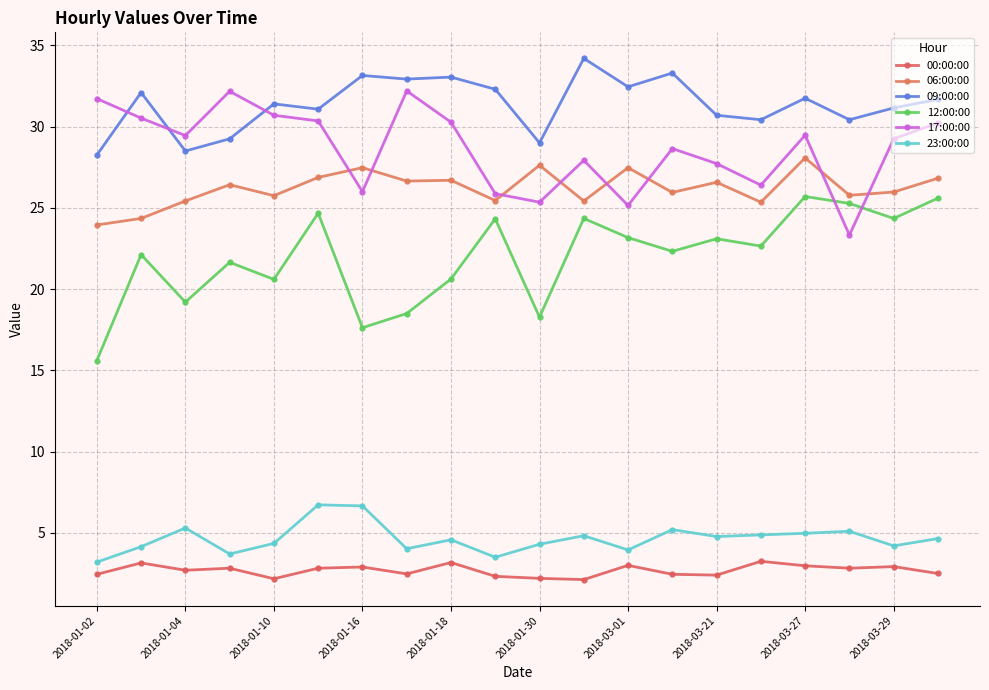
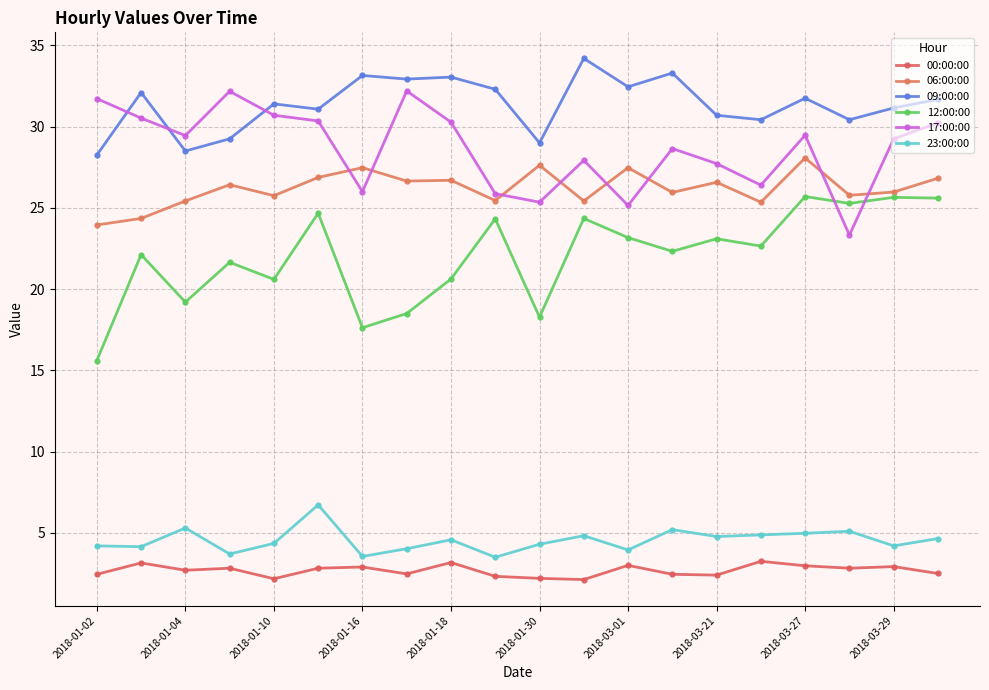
  {
    "09:00:00": {
      "2018-01-02": 28.3,
      "2018-01-04": 28.5,
      "2018-01-10": 31.4,
      "2018-01-16": 33.2,
      "2018-01-18": 33.1,
      "2018-01-30": 29.0,
      "2018-03-01": 32.5,
      "2018-03-21": 30.7,
      "2018-03-27": 31.8
    },
    "12:00:00": {
      "2018-01-02": 15.6,
      "2018-01-04": 19.2,
      "2018-01-10": 20.6,
      "2018-01-16": 17.6,
      "2018-01-18": 20.6,
      "2018-01-30": 18.3,
      "2018-03-01": 23.2,
      "2018-03-21": 23.1,
      "2018-03-27": 25.7,
-     "2018-03-29": 24.4
+     "2018-03-29": 25.7
    },
    "17:00:00": {
      "2018-01-02": 31.7,
      "2018-01-04": 29.5,
      "2018-01-10": 30.7,
      "2018-01-16": 26.0,
      "2018-01-18": 30.3,
      "2018-01-30": 25.4,
      "2018-03-01": 25.2,
      "2018-03-21": 27.7,
      "2018-03-27": 29.5
    },
    "23:00:00": {
-     "2018-01-02": 3.2,
+     "2018-01-02": 4.2,
      "2018-01-04": 5.3,
      "2018-01-10": 4.4,
-     "2018-01-16": 6.7,
+     "2018-01-16": 3.6,
      "2018-01-18": 4.6,
      "2018-01-30": 4.3,
      "2018-03-01": 4.0,
      "2018-03-21": 4.8,
      "2018-03-27": 5.0,
      "2018-03-29": 4.2
    }
  }
